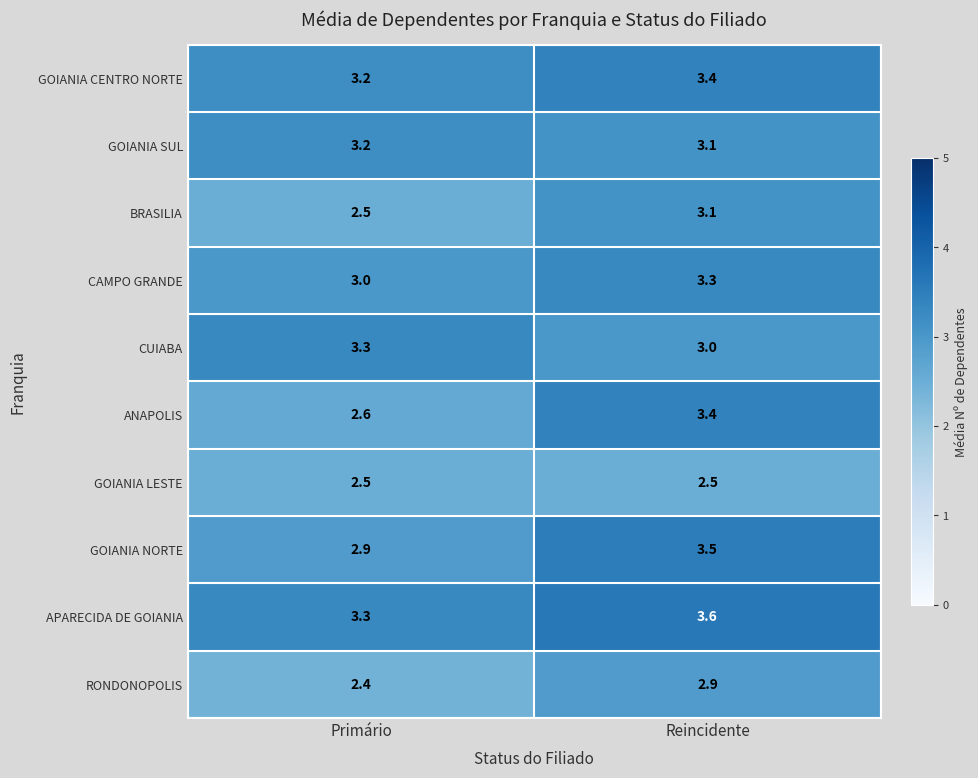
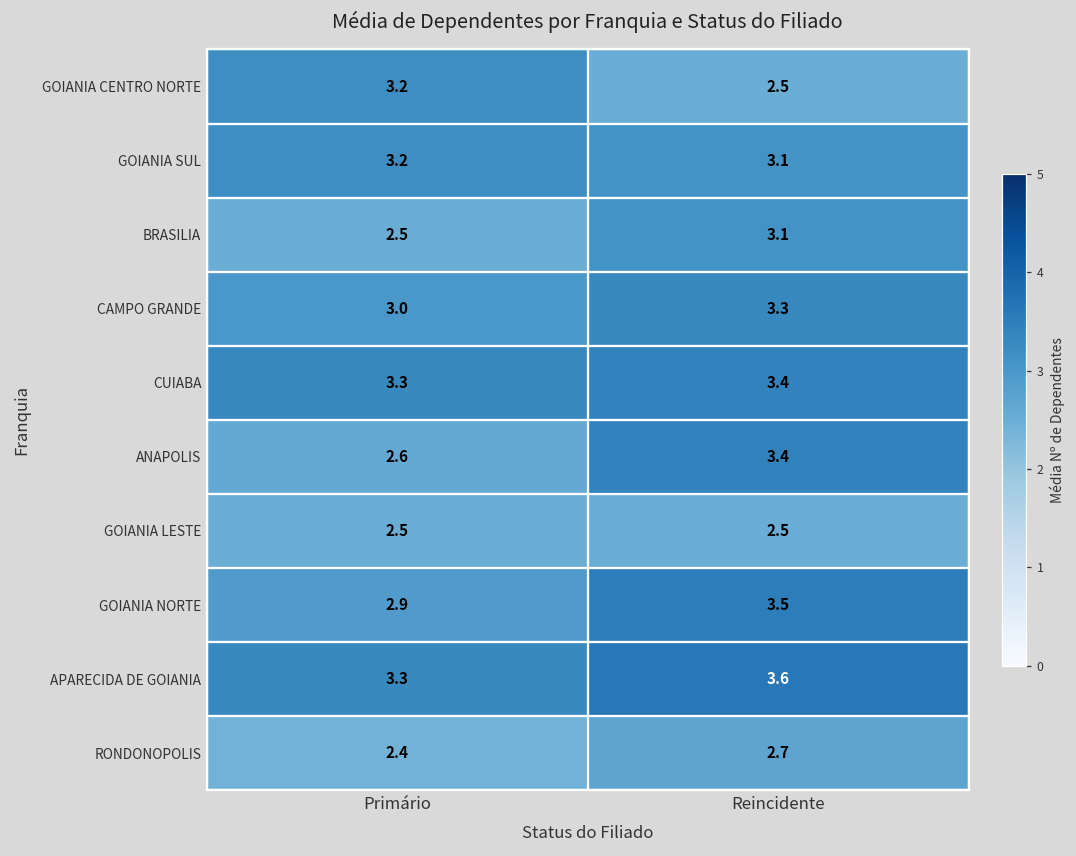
  {
    "GOIANIA CENTRO NORTE": {
      "Primário": 3.2,
-     "Reincidente": 3.4
+     "Reincidente": 2.5
    },
    "GOIANIA SUL": {
      "Primário": 3.2,
      "Reincidente": 3.1
    },
    "BRASILIA": {
      "Primário": 2.5,
      "Reincidente": 3.1
    },
    "CAMPO GRANDE": {
      "Primário": 3.0,
      "Reincidente": 3.3
    },
    "CUIABA": {
      "Primário": 3.3,
-     "Reincidente": 3.0
+     "Reincidente": 3.4
    },
    "ANAPOLIS": {
      "Primário": 2.6,
      "Reincidente": 3.4
    },
    "GOIANIA LESTE": {
      "Primário": 2.5,
      "Reincidente": 2.5
    },
    "GOIANIA NORTE": {
      "Primário": 2.9,
      "Reincidente": 3.5
    },
    "APARECIDA DE GOIANIA": {
      "Primário": 3.3,
      "Reincidente": 3.6
    },
    "RONDONOPOLIS": {
      "Primário": 2.4,
-     "Reincidente": 2.9
+     "Reincidente": 2.7
    }
  }
